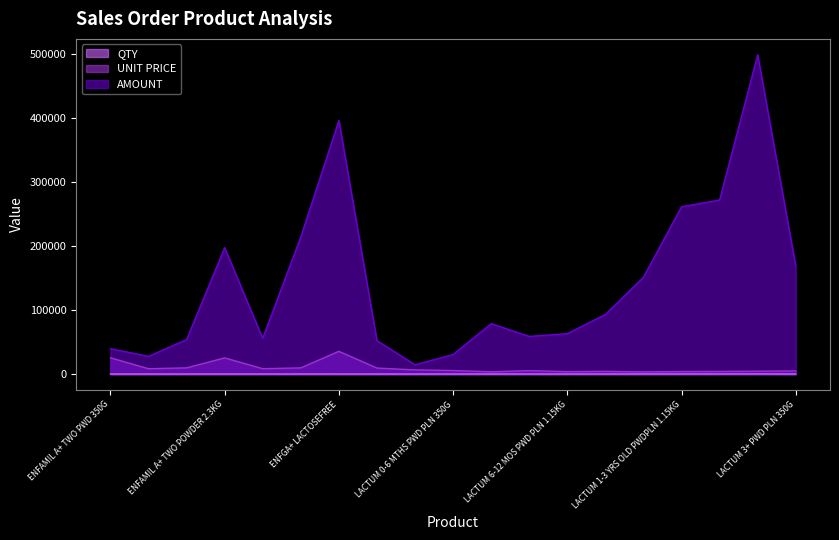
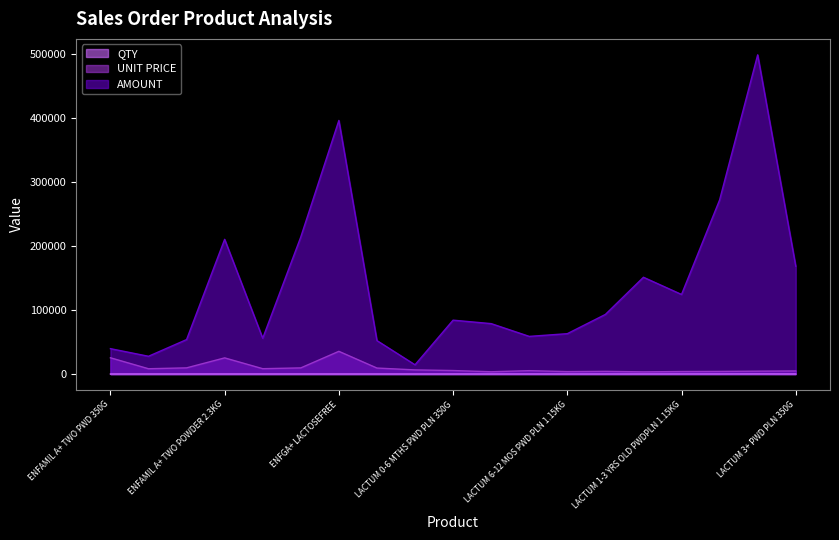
  {
    "QTY": {
      "ENFAMIL A+ TWO PWD 350G": 0,
      "ENFAMIL A+ TWO POWDER 2.3KG": 0,
      "ENFGA+ LACTOSEFREE": 0,
      "LACTUM 0-6 MTHS PWD PLN 350G": 0,
      "LACTUM 3+ PWD PLN 350G": 0
    },
    "UNIT PRICE": {
      "ENFAMIL A+ TWO PWD 350G": 30000,
      "ENFAMIL A+ TWO POWDER 2.3KG": 30000,
      "ENFGA+ LACTOSEFREE": 40000,
      "LACTUM 0-6 MTHS PWD PLN 350G": 10000,
      "LACTUM 3+ PWD PLN 350G": 0
    },
    "AMOUNT": {
      "ENFAMIL A+ TWO PWD 350G": 40000,
-     "ENFAMIL A+ TWO POWDER 2.3KG": 200000,
+     "ENFAMIL A+ TWO POWDER 2.3KG": 210000,
      "ENFGA+ LACTOSEFREE": 400000,
-     "LACTUM 0-6 MTHS PWD PLN 350G": 30000,
+     "LACTUM 0-6 MTHS PWD PLN 350G": 80000,
      "LACTUM 6-12 MOS PWD PLN 1.15KG": 60000,
-     "LACTUM 1-3 YRS OLD PWDPLN 1.15KG": 260000,
+     "LACTUM 1-3 YRS OLD PWDPLN 1.15KG": 120000,
      "LACTUM 3+ PWD PLN 350G": 170000
    }
  }
